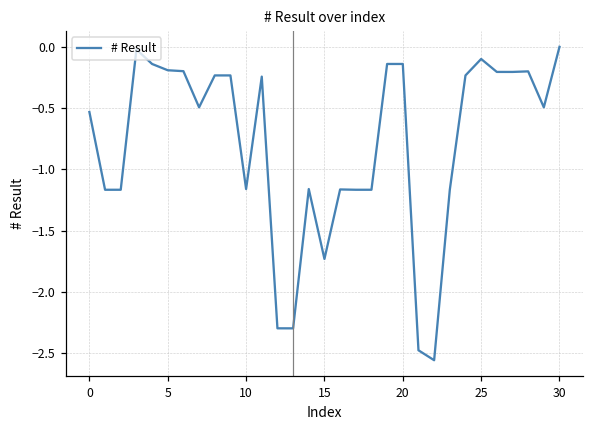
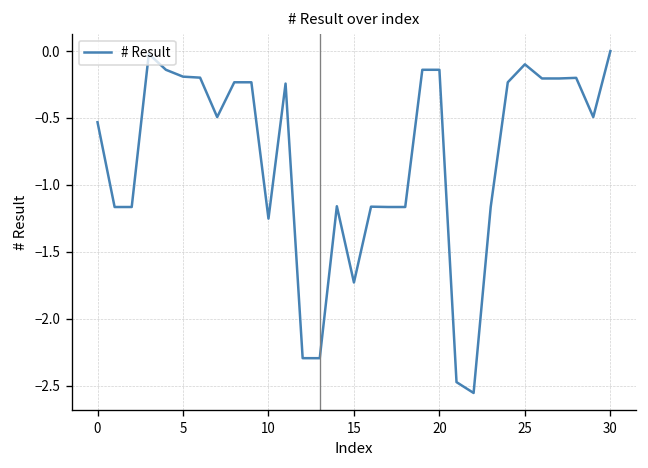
  {
    "0": -0.53,
    "5": -0.19,
-   "10": -1.16,
+   "10": -1.25,
    "15": -1.73,
    "20": -0.14,
    "25": -0.10,
    "30": 0.00
  }
